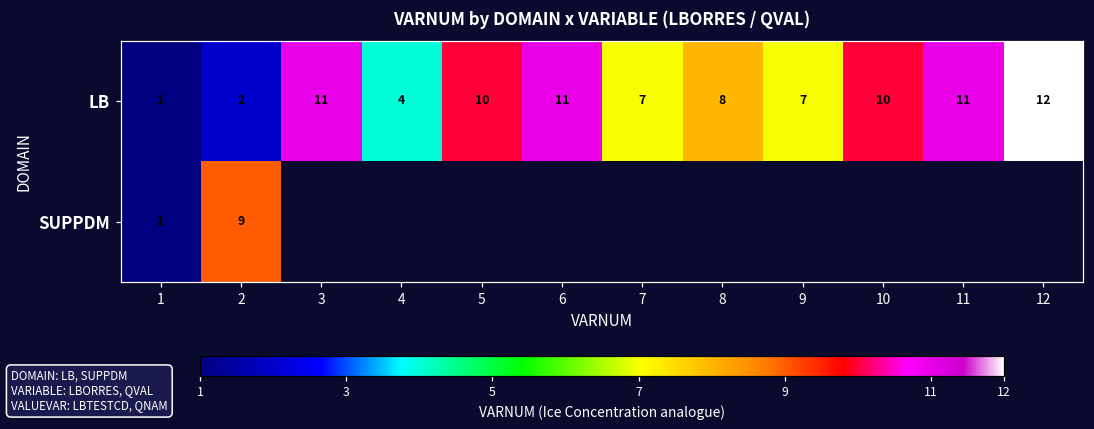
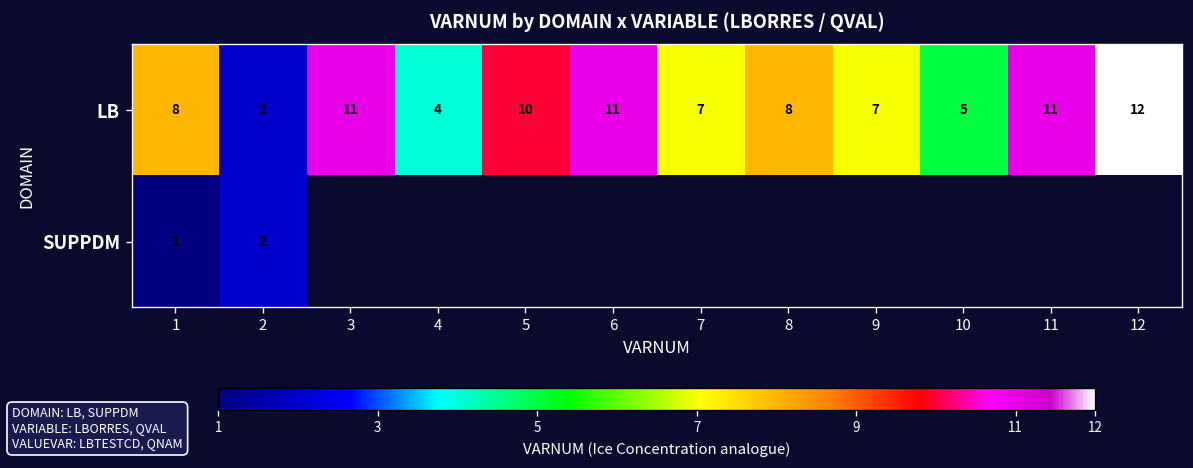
  {
    "LB": {
-     "1": 1,
+     "1": 8,
      "2": 2,
      "3": 11,
      "4": 4,
      "5": 10,
      "6": 11,
      "7": 7,
      "8": 8,
      "9": 7,
-     "10": 10,
+     "10": 5,
      "11": 11,
      "12": 12
    },
    "SUPPDM": {
      "1": 1,
-     "2": 9
+     "2": 2
    }
  }
